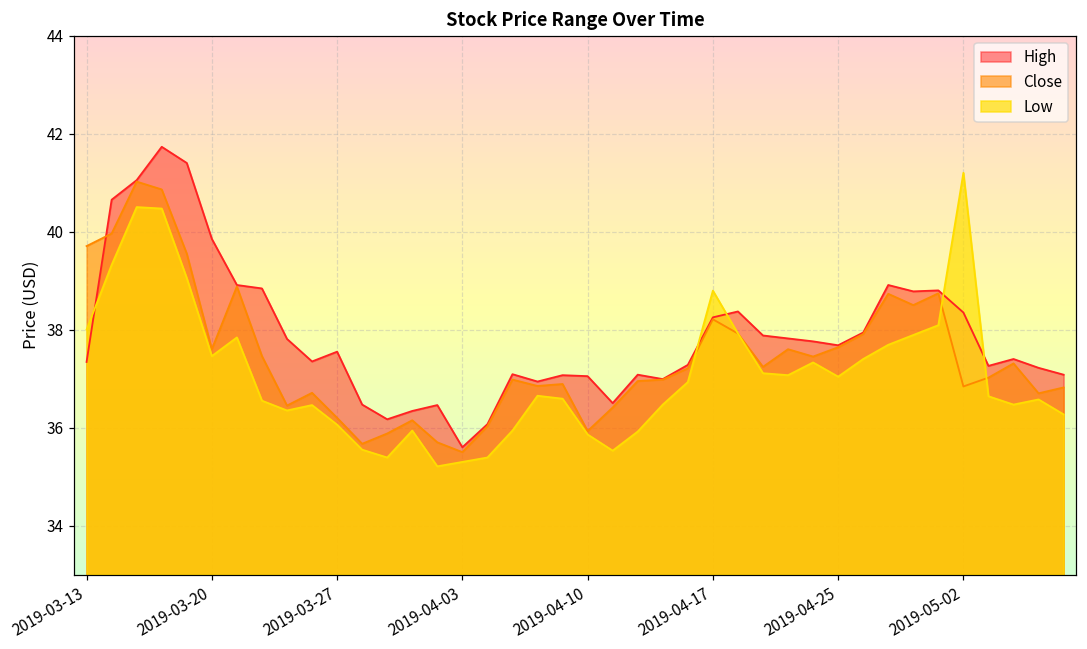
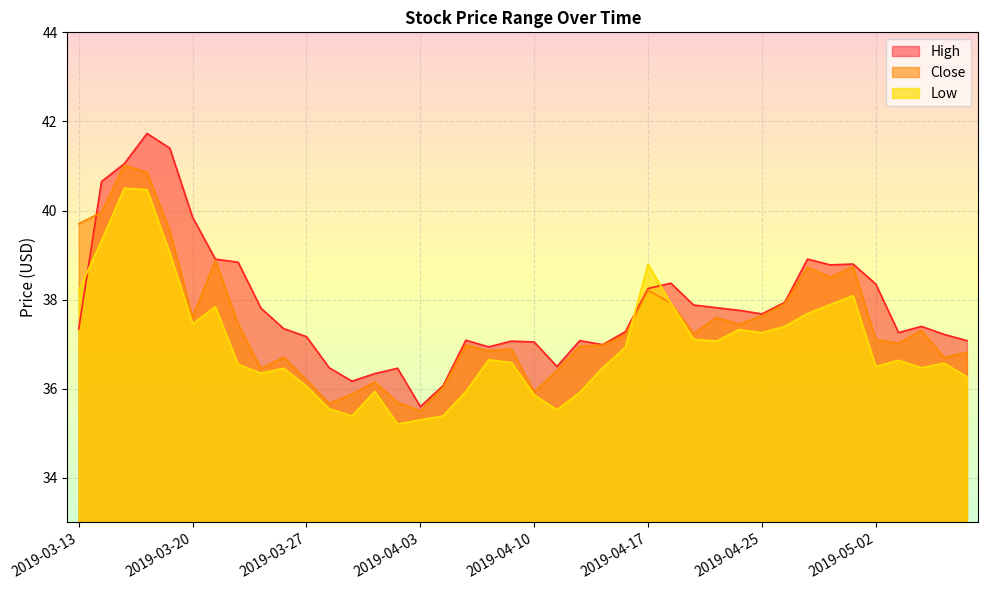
  {
    "High": {
      "2019-03-13": 37.3,
      "2019-03-20": 39.9,
-     "2019-03-27": 37.5,
+     "2019-03-27": 37.2,
      "2019-04-03": 35.6,
      "2019-04-10": 37.0,
      "2019-05-02": 38.3
    },
    "Close": {
      "2019-03-13": 39.7,
      "2019-03-20": 37.6,
      "2019-03-27": 36.2,
      "2019-04-03": 35.5,
      "2019-04-10": 35.9,
-     "2019-05-02": 36.8
+     "2019-05-02": 37.1
    },
    "Low": {
-     "2019-03-13": 38.0,
+     "2019-03-13": 38.2,
      "2019-03-20": 37.5,
      "2019-03-27": 36.1,
      "2019-04-03": 35.3,
      "2019-04-10": 35.9,
      "2019-04-17": 38.8,
-     "2019-04-25": 37.0,
-     "2019-05-02": 41.2
+     "2019-04-25": 37.3,
+     "2019-05-02": 36.5
    }
  }
